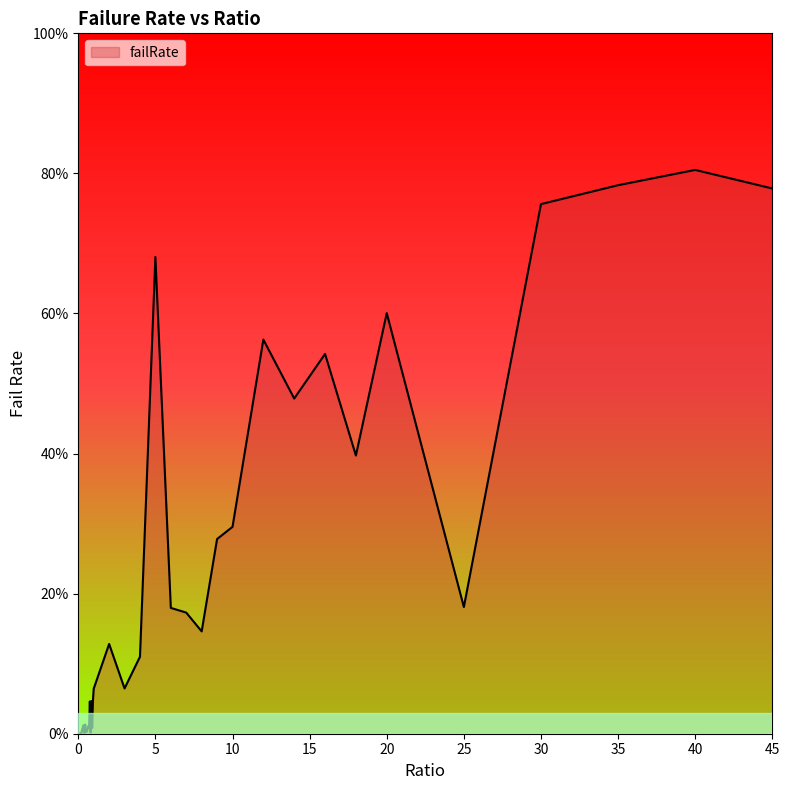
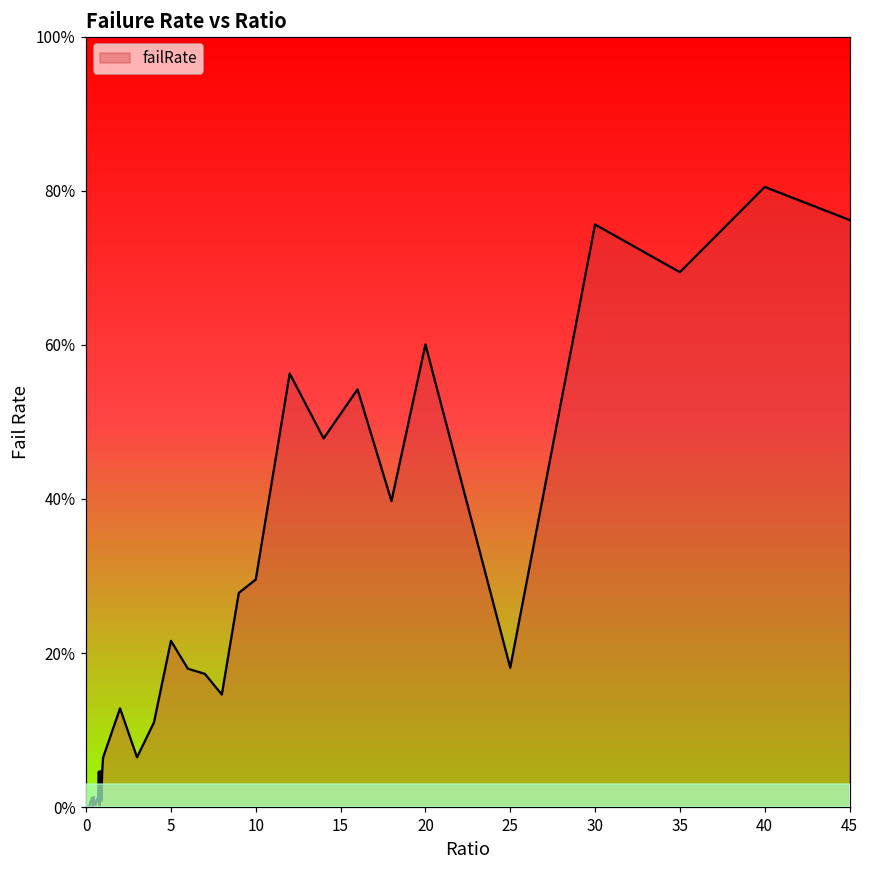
  {
-   "5": "68%",
+   "5": "22%",
    "10": "30%",
    "20": "60%",
    "25": "18%",
    "30": "76%",
-   "35": "78%",
+   "35": "69%",
    "40": "80%",
-   "45": "78%"
+   "45": "76%"
  }
